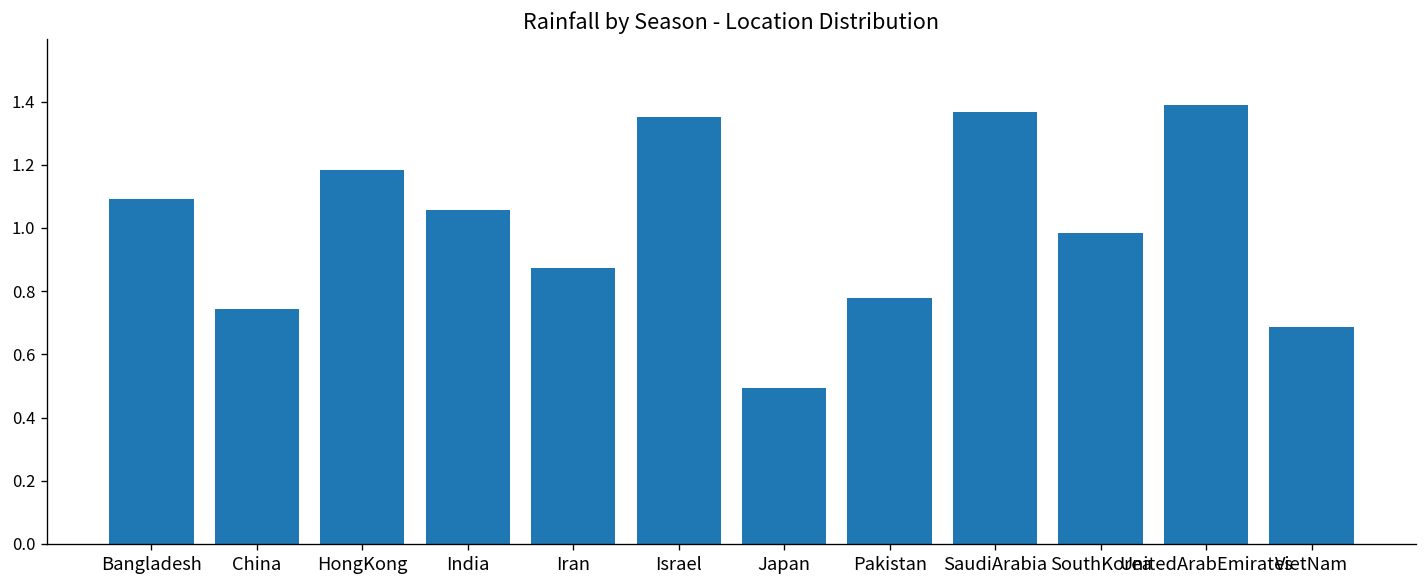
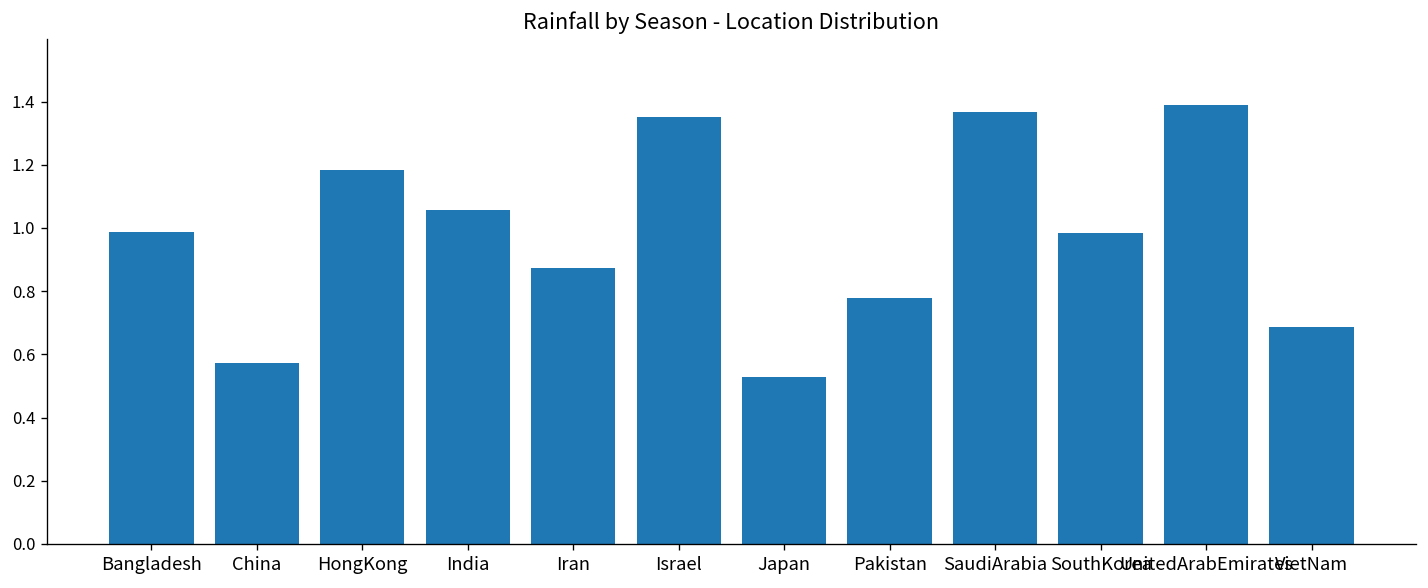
  {
-   "Bangladesh": 1.09,
-   "China": 0.74,
+   "Bangladesh": 0.99,
+   "China": 0.57,
    "HongKong": 1.18,
    "India": 1.06,
    "Iran": 0.87,
    "Israel": 1.35,
-   "Japan": 0.49,
+   "Japan": 0.53,
    "Pakistan": 0.78,
    "SaudiArabia": 1.37
  }
